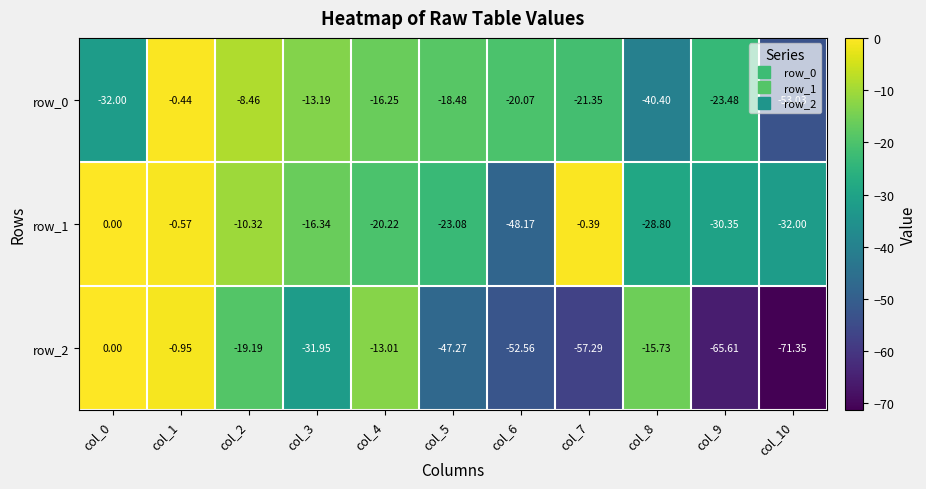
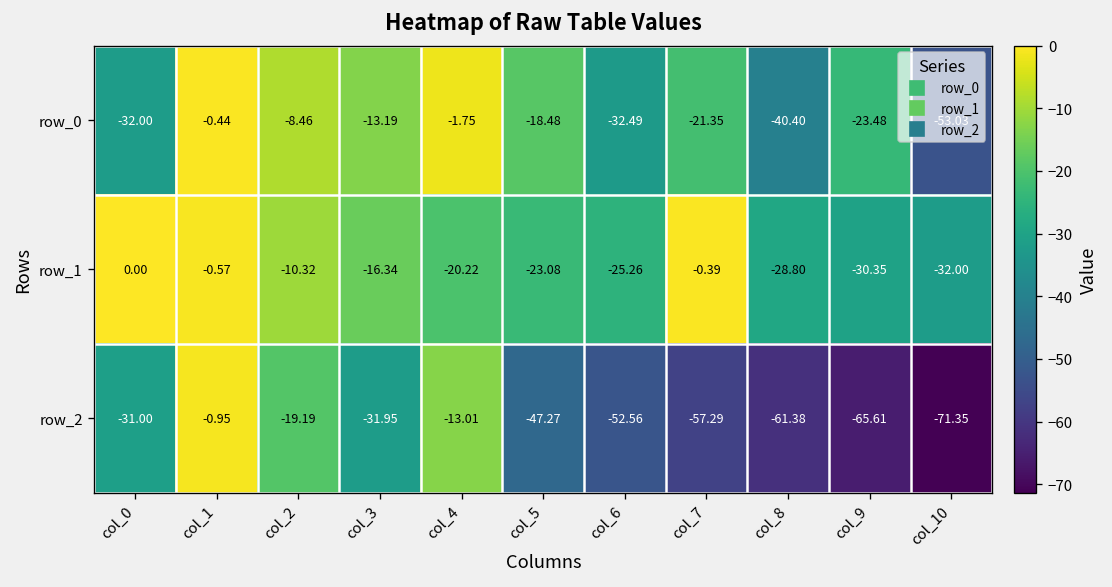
  {
    "row_0": {
      "col_0": -32.00,
      "col_1": -0.44,
      "col_2": -8.46,
      "col_3": -13.19,
-     "col_4": -16.25,
+     "col_4": -1.75,
      "col_5": -18.48,
-     "col_6": -20.07,
+     "col_6": -32.49,
      "col_7": -21.35,
      "col_8": -40.40,
      "col_9": -23.48
    },
    "row_1": {
      "col_0": 0.00,
      "col_1": -0.57,
      "col_2": -10.32,
      "col_3": -16.34,
      "col_4": -20.22,
      "col_5": -23.08,
-     "col_6": -48.17,
+     "col_6": -25.26,
      "col_7": -0.39,
      "col_8": -28.80,
      "col_9": -30.35,
      "col_10": -32.00
    },
    "row_2": {
-     "col_0": 0.00,
+     "col_0": -31.00,
      "col_1": -0.95,
      "col_2": -19.19,
      "col_3": -31.95,
      "col_4": -13.01,
      "col_5": -47.27,
      "col_6": -52.56,
      "col_7": -57.29,
-     "col_8": -15.73,
+     "col_8": -61.38,
      "col_9": -65.61,
      "col_10": -71.35
    }
  }
